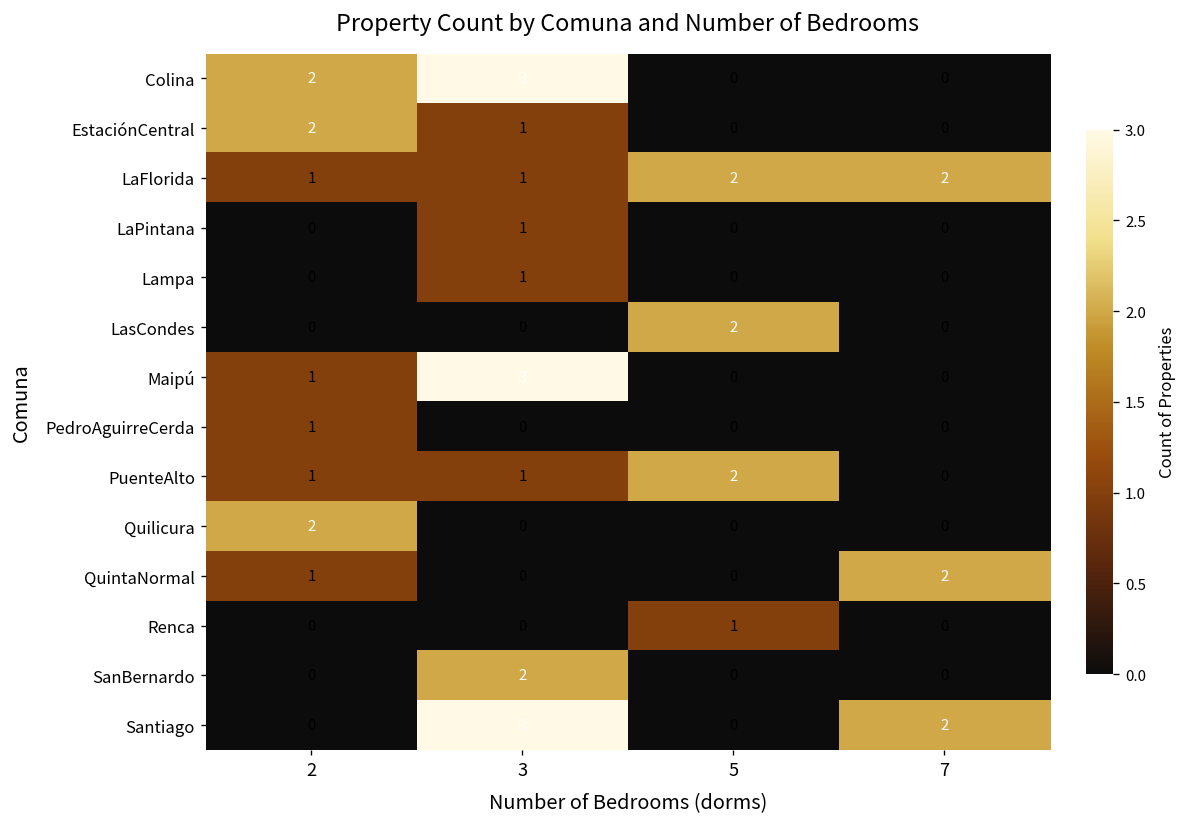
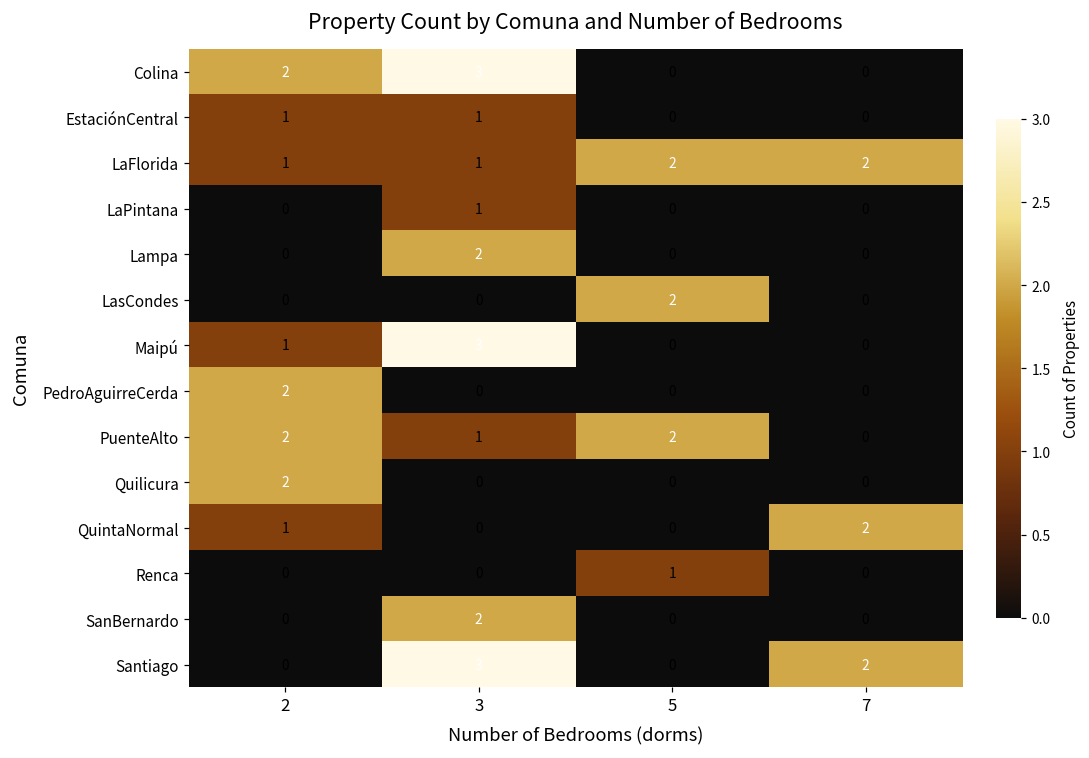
  {
    "Colina": {
      "2": 2
    },
    "EstaciónCentral": {
-     "2": 2,
+     "2": 1,
      "3": 1
    },
    "LaFlorida": {
      "2": 1,
      "3": 1,
      "5": 2,
      "7": 2
    },
    "LaPintana": {
      "3": 1
    },
    "Lampa": {
-     "3": 1
+     "3": 2
    },
    "LasCondes": {
      "5": 2
    },
    "Maipú": {
      "2": 1
    },
    "PedroAguirreCerda": {
-     "2": 1
+     "2": 2
    },
    "PuenteAlto": {
-     "2": 1,
+     "2": 2,
      "3": 1,
      "5": 2
    },
    "Quilicura": {
      "2": 2
    },
    "QuintaNormal": {
      "2": 1,
      "7": 2
    },
    "Renca": {
      "5": 1
    },
    "SanBernardo": {
      "3": 2
    },
    "Santiago": {
      "7": 2
    }
  }
